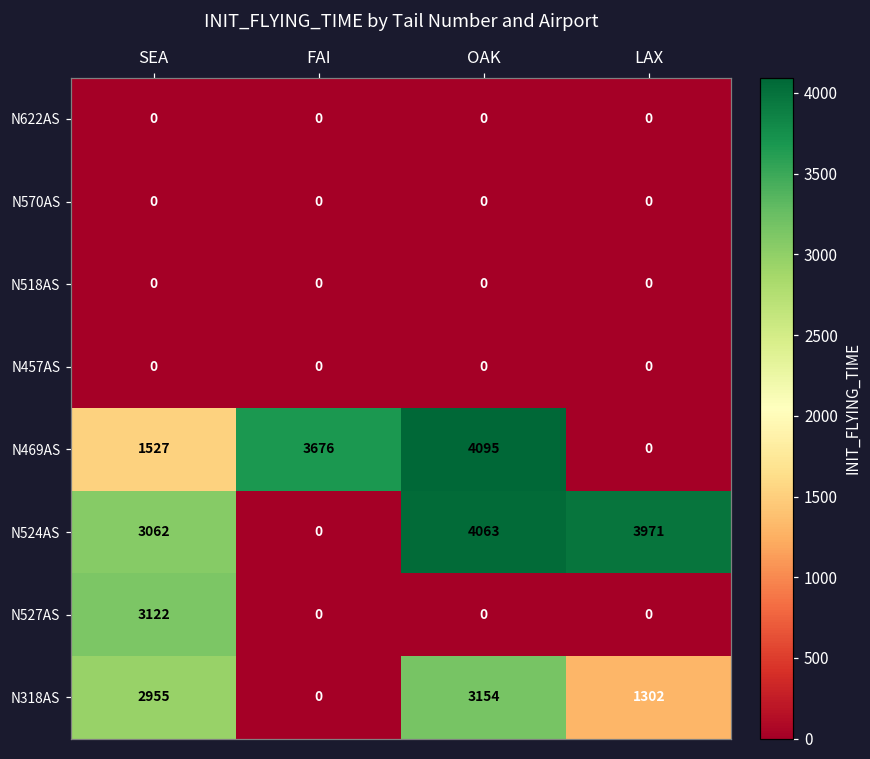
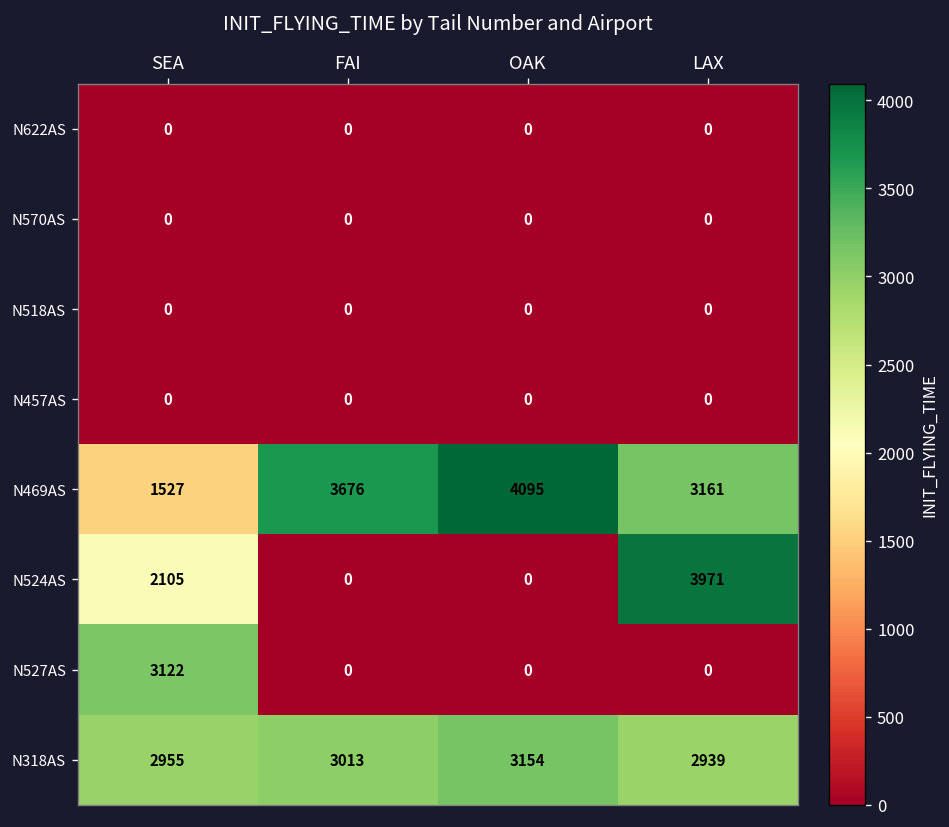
  {
    "N622AS": {
      "SEA": 0,
      "FAI": 0,
      "OAK": 0,
      "LAX": 0
    },
    "N570AS": {
      "SEA": 0,
      "FAI": 0,
      "OAK": 0,
      "LAX": 0
    },
    "N518AS": {
      "SEA": 0,
      "FAI": 0,
      "OAK": 0,
      "LAX": 0
    },
    "N457AS": {
      "SEA": 0,
      "FAI": 0,
      "OAK": 0,
      "LAX": 0
    },
    "N469AS": {
      "SEA": 1527,
      "FAI": 3676,
      "OAK": 4095,
-     "LAX": 0
+     "LAX": 3161
    },
    "N524AS": {
-     "SEA": 3062,
+     "SEA": 2105,
      "FAI": 0,
-     "OAK": 4063,
+     "OAK": 0,
      "LAX": 3971
    },
    "N527AS": {
      "SEA": 3122,
      "FAI": 0,
      "OAK": 0,
      "LAX": 0
    },
    "N318AS": {
      "SEA": 2955,
-     "FAI": 0,
+     "FAI": 3013,
      "OAK": 3154,
-     "LAX": 1302
+     "LAX": 2939
    }
  }
